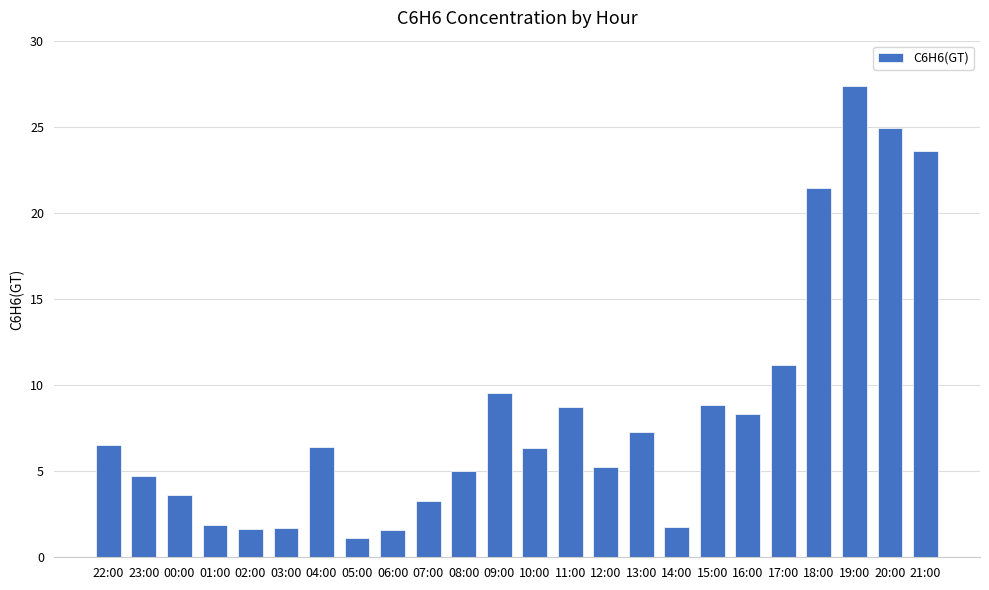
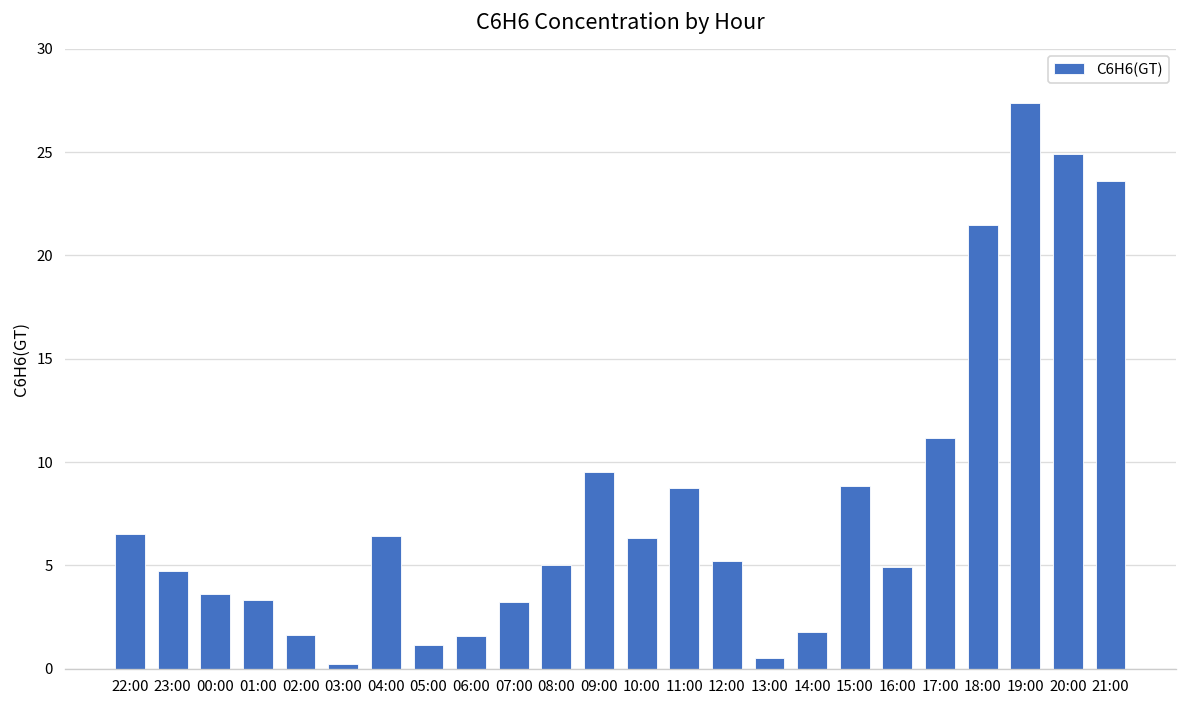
  {
    "22:00": 6.5,
    "23:00": 4.7,
    "00:00": 3.6,
-   "01:00": 1.9,
+   "01:00": 3.3,
    "02:00": 1.6,
-   "03:00": 1.7,
+   "03:00": 0.2,
    "04:00": 6.4,
    "05:00": 1.1,
    "06:00": 1.6,
    "07:00": 3.2,
    "08:00": 5.0,
    "09:00": 9.5,
    "10:00": 6.3,
    "11:00": 8.7,
    "12:00": 5.2,
-   "13:00": 7.3,
+   "13:00": 0.5,
    "14:00": 1.8,
    "15:00": 8.8,
-   "16:00": 8.3,
+   "16:00": 4.9,
    "17:00": 11.2,
    "18:00": 21.5,
    "19:00": 27.4,
    "20:00": 24.9,
    "21:00": 23.6
  }
